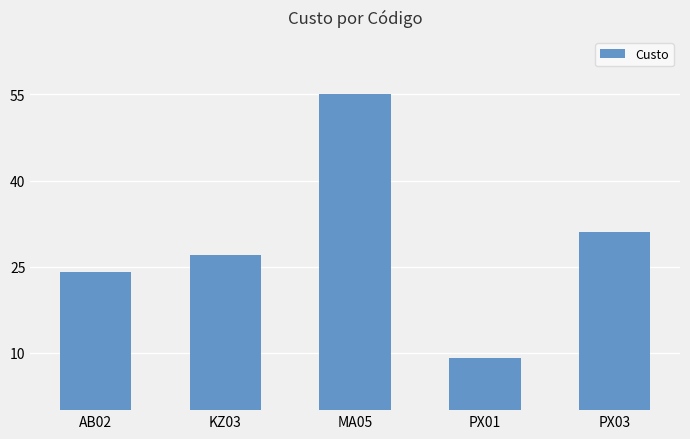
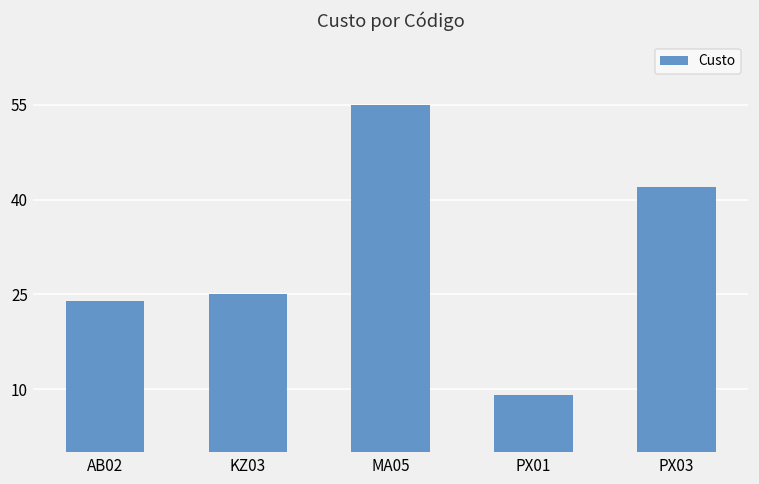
  {
    "AB02": 24,
-   "KZ03": 27,
+   "KZ03": 25,
    "MA05": 55,
    "PX01": 9,
-   "PX03": 31
+   "PX03": 42
  }
